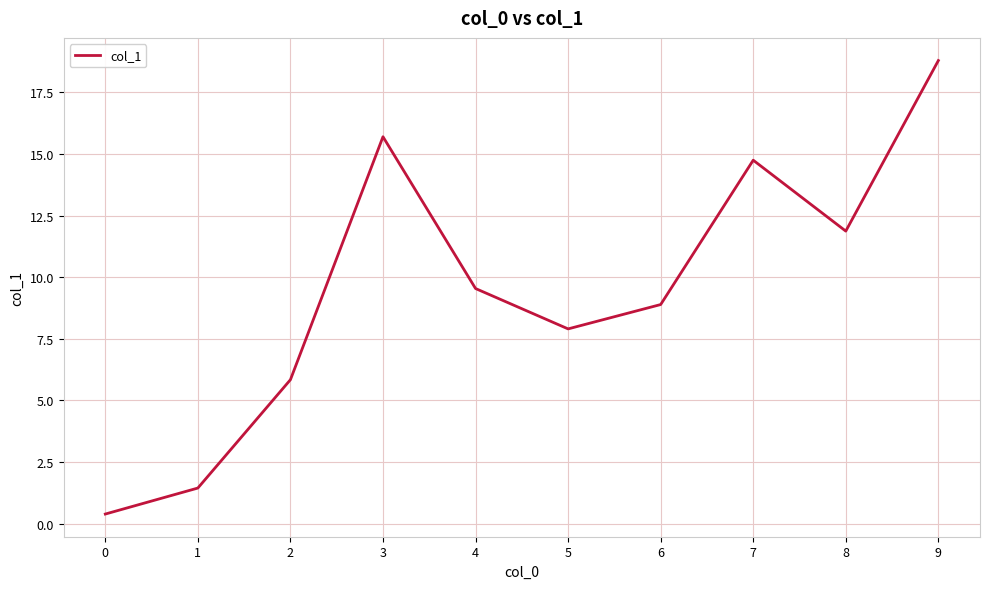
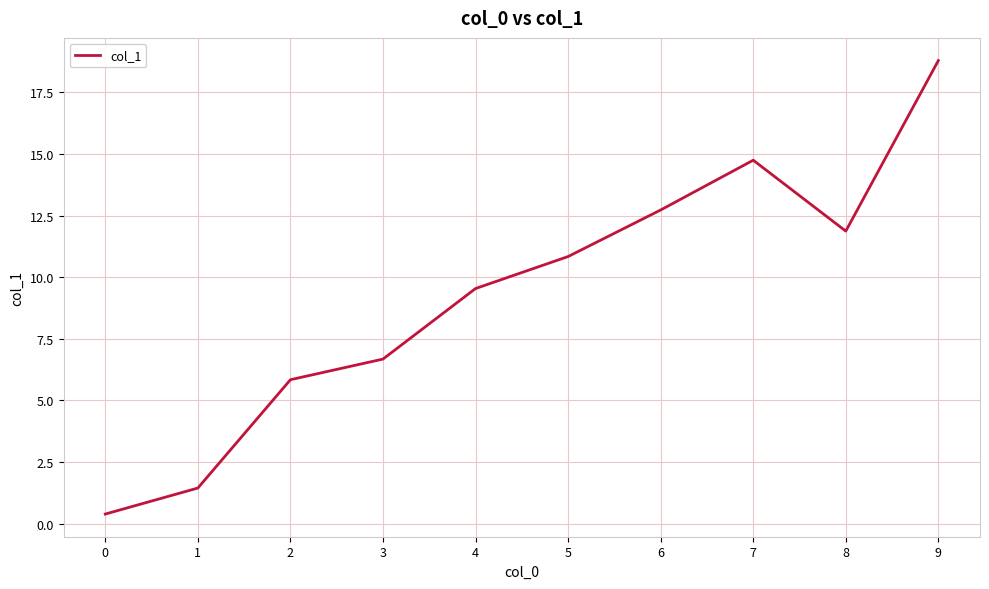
  {
    "0": 0.4,
    "1": 1.4,
    "2": 5.8,
-   "3": 15.7,
+   "3": 6.7,
    "4": 9.5,
-   "5": 7.9,
-   "6": 8.9,
+   "5": 10.8,
+   "6": 12.7,
    "7": 14.7,
    "8": 11.9,
    "9": 18.8
  }
